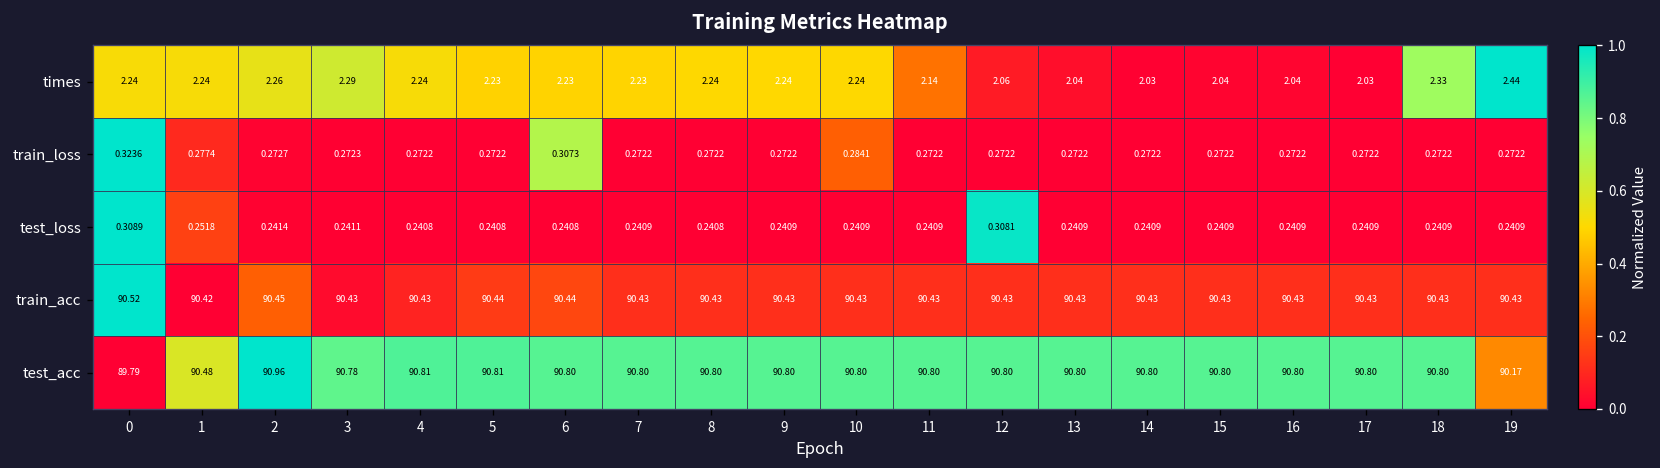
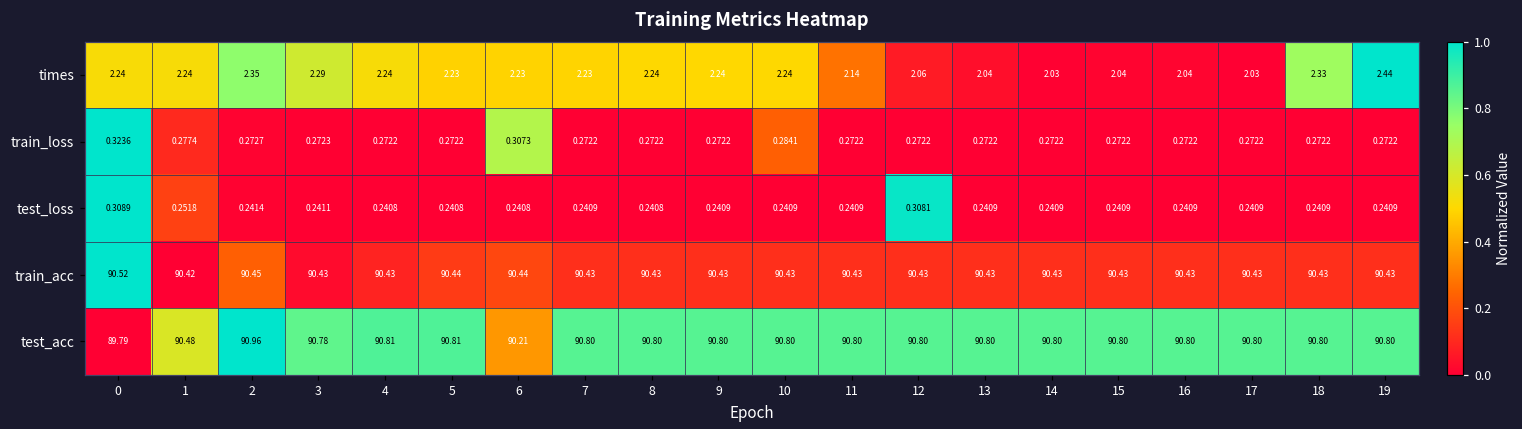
  {
    "times": {
      "0": 2.24,
      "1": 2.24,
-     "2": 2.26,
+     "2": 2.35,
      "3": 2.29,
      "4": 2.24,
      "5": 2.23,
      "6": 2.23,
      "7": 2.23,
      "8": 2.24,
      "9": 2.24,
      "10": 2.24,
      "11": 2.14,
      "12": 2.06,
      "13": 2.04,
      "14": 2.03,
      "15": 2.04,
      "16": 2.04,
      "17": 2.03,
      "18": 2.33,
      "19": 2.44
    },
    "train_loss": {
      "0": 0.3236,
      "1": 0.2774,
      "2": 0.2727,
      "3": 0.2723,
      "4": 0.2722,
      "5": 0.2722,
      "6": 0.3073,
      "7": 0.2722,
      "8": 0.2722,
      "9": 0.2722,
      "10": 0.2841,
      "11": 0.2722,
      "12": 0.2722,
      "13": 0.2722,
      "14": 0.2722,
      "15": 0.2722,
      "16": 0.2722,
      "17": 0.2722,
      "18": 0.2722,
      "19": 0.2722
    },
    "test_loss": {
      "0": 0.3089,
      "1": 0.2518,
      "2": 0.2414,
      "3": 0.2411,
      "4": 0.2408,
      "5": 0.2408,
      "6": 0.2408,
      "7": 0.2409,
      "8": 0.2408,
      "9": 0.2409,
      "10": 0.2409,
      "11": 0.2409,
      "12": 0.3081,
      "13": 0.2409,
      "14": 0.2409,
      "15": 0.2409,
      "16": 0.2409,
      "17": 0.2409,
      "18": 0.2409,
      "19": 0.2409
    },
    "train_acc": {
      "0": 90.52,
      "1": 90.42,
      "2": 90.45,
      "3": 90.43,
      "4": 90.43,
      "5": 90.44,
      "6": 90.44,
      "7": 90.43,
      "8": 90.43,
      "9": 90.43,
      "10": 90.43,
      "11": 90.43,
      "12": 90.43,
      "13": 90.43,
      "14": 90.43,
      "15": 90.43,
      "16": 90.43,
      "17": 90.43,
      "18": 90.43,
      "19": 90.43
    },
    "test_acc": {
      "0": 89.79,
      "1": 90.48,
      "2": 90.96,
      "3": 90.78,
      "4": 90.81,
      "5": 90.81,
-     "6": 90.80,
+     "6": 90.21,
      "7": 90.80,
      "8": 90.80,
      "9": 90.80,
      "10": 90.80,
      "11": 90.80,
      "12": 90.80,
      "13": 90.80,
      "14": 90.80,
      "15": 90.80,
      "16": 90.80,
      "17": 90.80,
      "18": 90.80,
-     "19": 90.17
+     "19": 90.80
    }
  }
